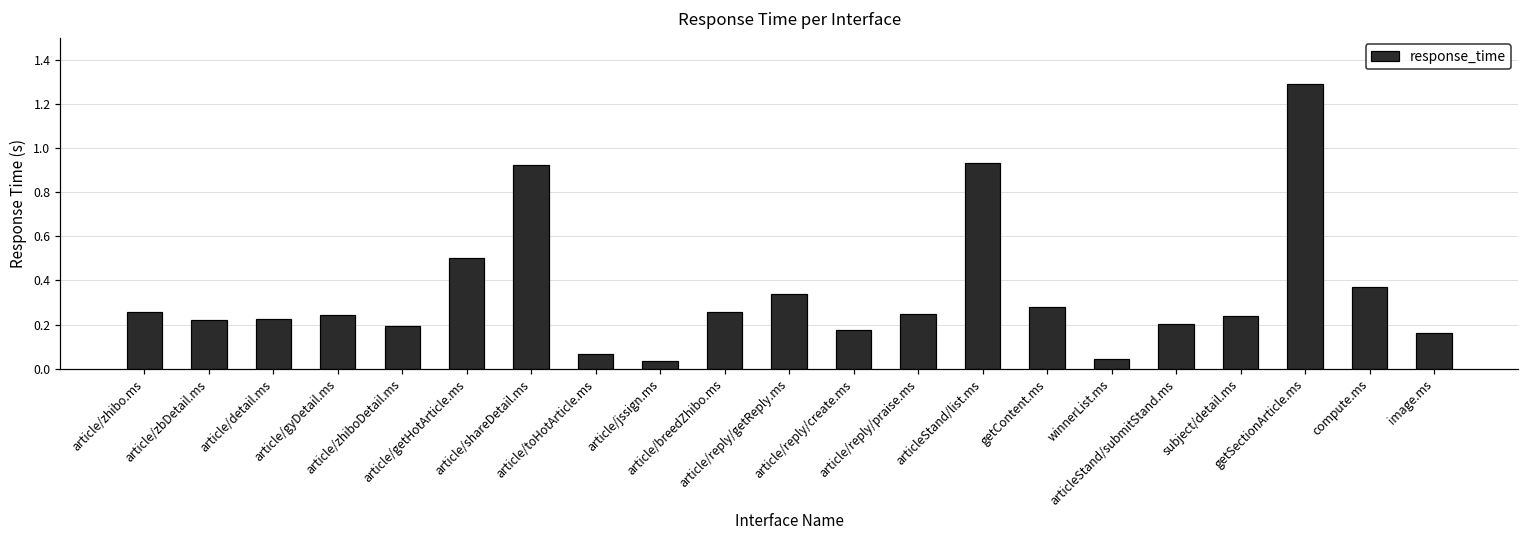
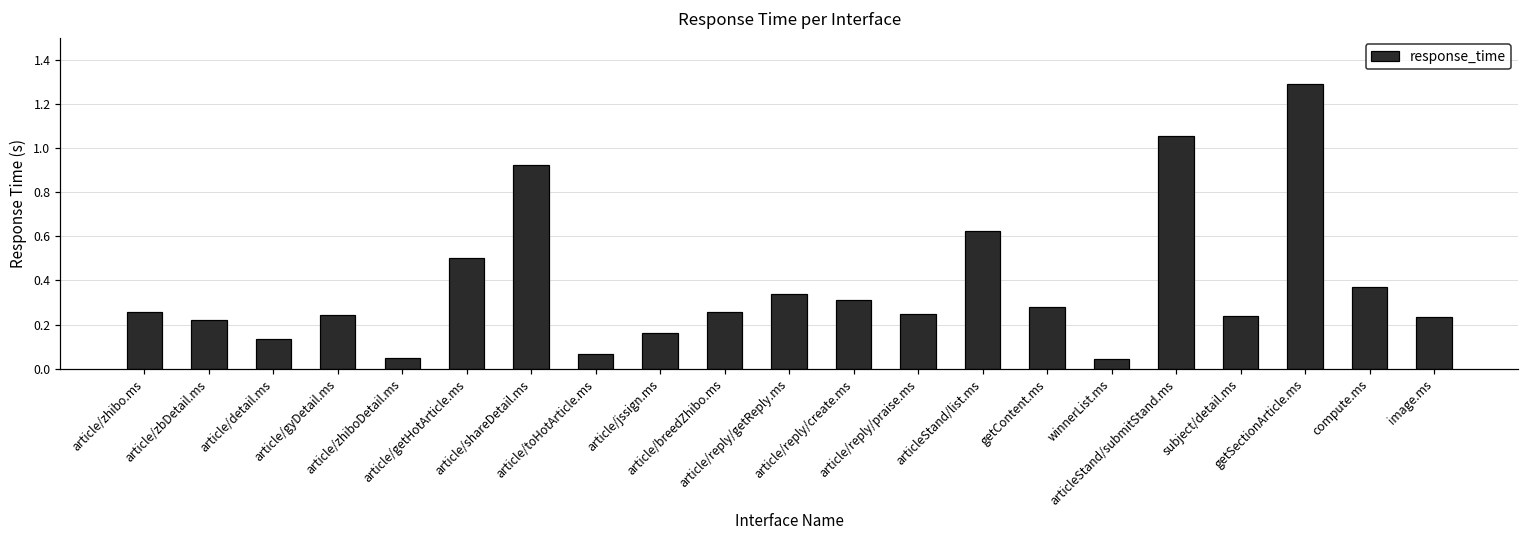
  {
    "article/zhibo.ms": 0.26,
    "article/zbDetail.ms": 0.22,
-   "article/detail.ms": 0.23,
+   "article/detail.ms": 0.14,
    "article/gyDetail.ms": 0.24,
-   "article/zhiboDetail.ms": 0.19,
+   "article/zhiboDetail.ms": 0.05,
    "article/getHotArticle.ms": 0.50,
    "article/shareDetail.ms": 0.92,
    "article/toHotArticle.ms": 0.07,
-   "article/jssign.ms": 0.03,
+   "article/jssign.ms": 0.16,
    "article/breedZhibo.ms": 0.26,
    "article/reply/getReply.ms": 0.34,
-   "article/reply/create.ms": 0.18,
+   "article/reply/create.ms": 0.31,
    "article/reply/praise.ms": 0.25,
-   "articleStand/list.ms": 0.93,
+   "articleStand/list.ms": 0.62,
    "getContent.ms": 0.28,
    "winnerList.ms": 0.05,
-   "articleStand/submitStand.ms": 0.20,
+   "articleStand/submitStand.ms": 1.05,
    "subject/detail.ms": 0.24,
    "getSectionArticle.ms": 1.29,
    "compute.ms": 0.37,
-   "image.ms": 0.16
+   "image.ms": 0.23
  }
